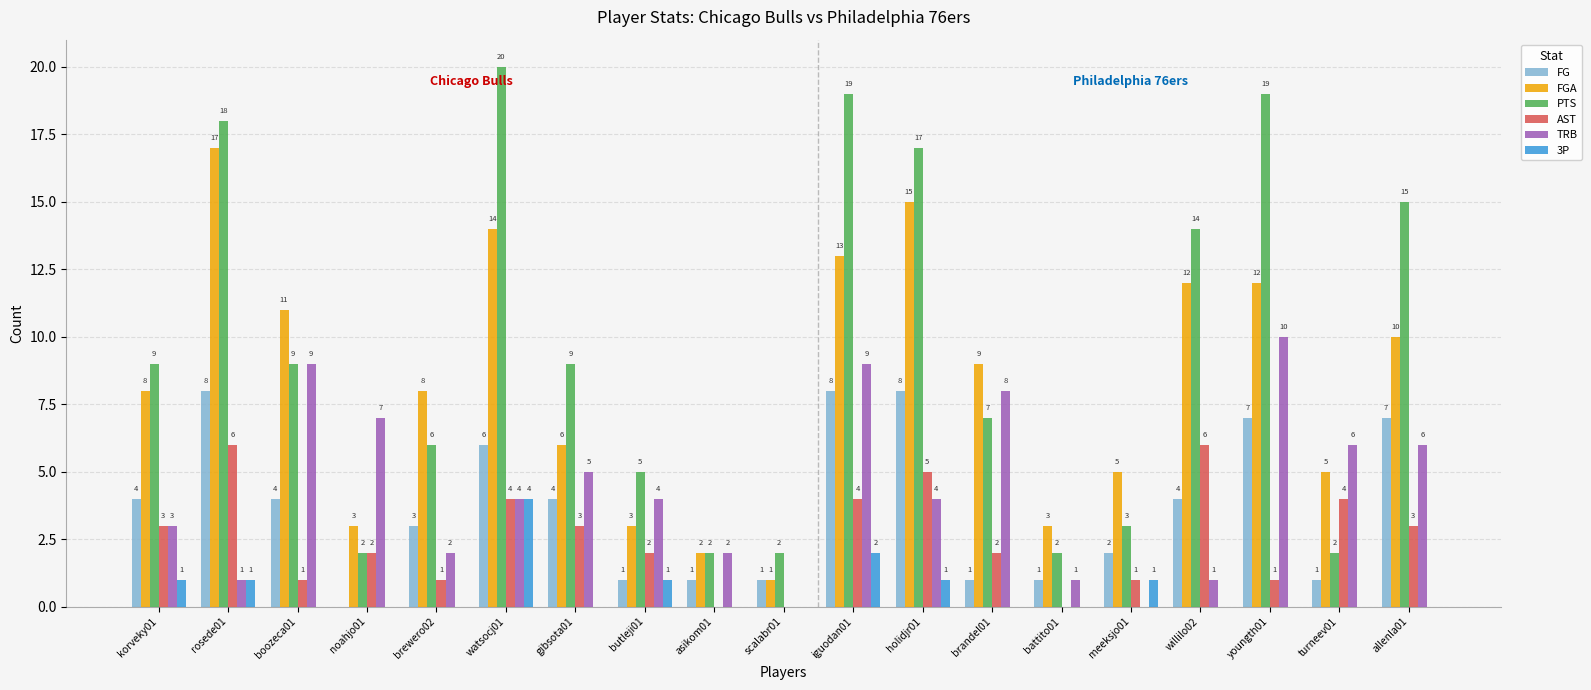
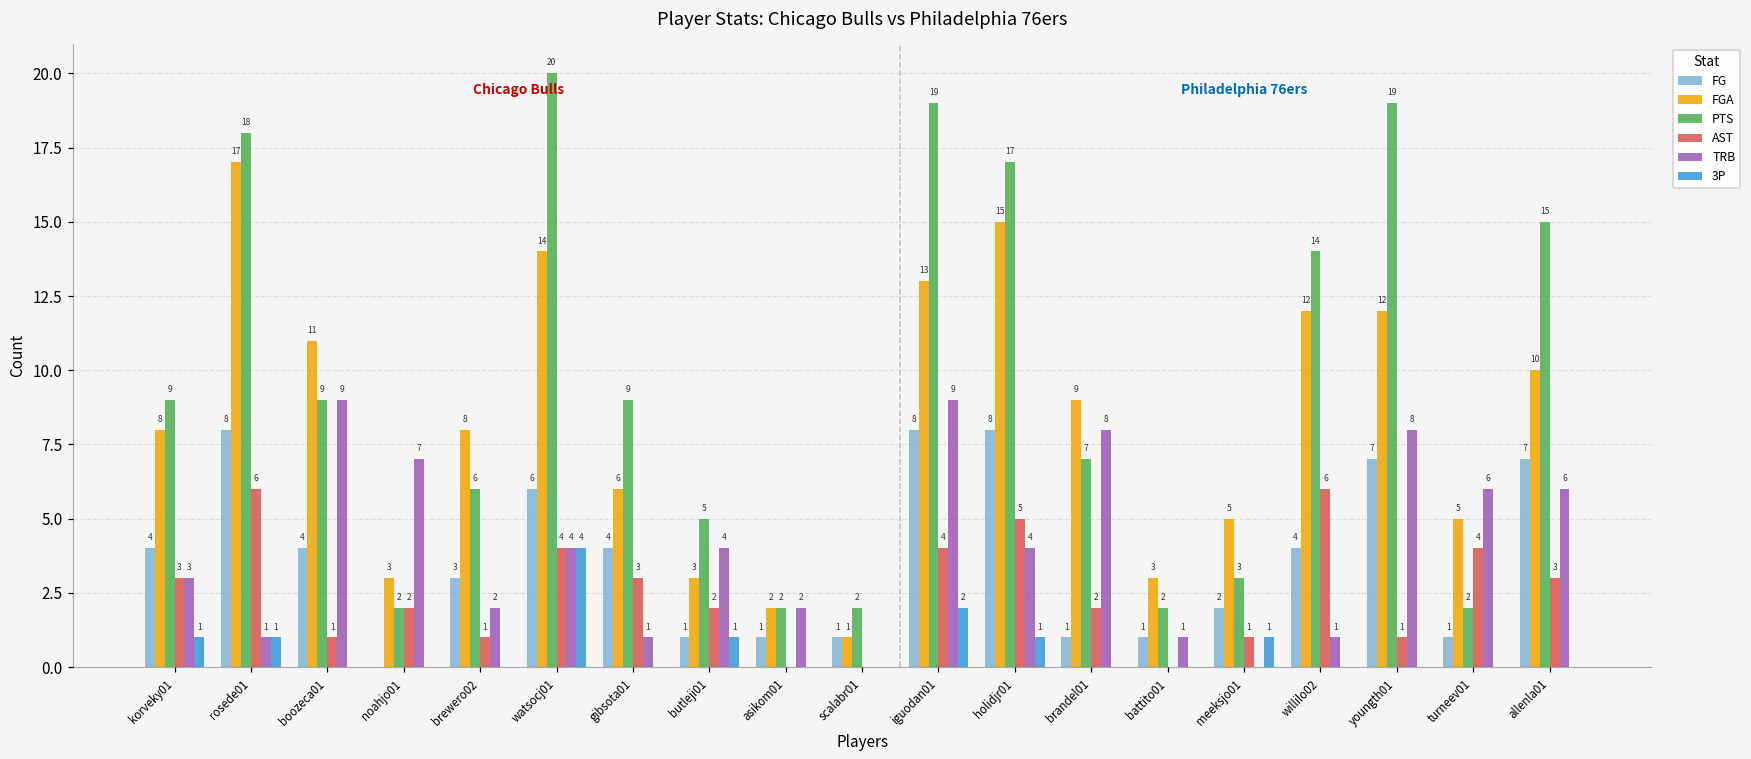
  {
    "FG": {
      "korveky01": 4,
      "rosede01": 8,
      "boozeca01": 4,
      "brewero02": 3,
      "watsocj01": 6,
      "gibsota01": 4,
      "butleji01": 1,
      "asikom01": 1,
      "scalabr01": 1,
      "iguodan01": 8,
      "holidjr01": 8,
      "brandel01": 1,
      "battito01": 1,
      "meeksjo01": 2,
      "willilo02": 4,
      "youngth01": 7,
      "turneev01": 1,
      "allenla01": 7
    },
    "FGA": {
      "korveky01": 8,
      "rosede01": 17,
      "boozeca01": 11,
      "noahjo01": 3,
      "brewero02": 8,
      "watsocj01": 14,
      "gibsota01": 6,
      "butleji01": 3,
      "asikom01": 2,
      "scalabr01": 1,
      "iguodan01": 13,
      "holidjr01": 15,
      "brandel01": 9,
      "battito01": 3,
      "meeksjo01": 5,
      "willilo02": 12,
      "youngth01": 12,
      "turneev01": 5,
      "allenla01": 10
    },
    "PTS": {
      "korveky01": 9,
      "rosede01": 18,
      "boozeca01": 9,
      "noahjo01": 2,
      "brewero02": 6,
      "watsocj01": 20,
      "gibsota01": 9,
      "butleji01": 5,
      "asikom01": 2,
      "scalabr01": 2,
      "iguodan01": 19,
      "holidjr01": 17,
      "brandel01": 7,
      "battito01": 2,
      "meeksjo01": 3,
      "willilo02": 14,
      "youngth01": 19,
      "turneev01": 2,
      "allenla01": 15
    },
    "AST": {
      "korveky01": 3,
      "rosede01": 6,
      "boozeca01": 1,
      "noahjo01": 2,
      "brewero02": 1,
      "watsocj01": 4,
      "gibsota01": 3,
      "butleji01": 2,
      "iguodan01": 4,
      "holidjr01": 5,
      "brandel01": 2,
      "meeksjo01": 1,
      "willilo02": 6,
      "youngth01": 1,
      "turneev01": 4,
      "allenla01": 3
    },
    "TRB": {
      "korveky01": 3,
      "rosede01": 1,
      "boozeca01": 9,
      "noahjo01": 7,
      "brewero02": 2,
      "watsocj01": 4,
-     "gibsota01": 5,
+     "gibsota01": 1,
      "butleji01": 4,
      "asikom01": 2,
      "iguodan01": 9,
      "holidjr01": 4,
      "brandel01": 8,
      "battito01": 1,
      "willilo02": 1,
-     "youngth01": 10,
+     "youngth01": 8,
      "turneev01": 6,
      "allenla01": 6
    },
    "3P": {
      "korveky01": 1,
      "rosede01": 1,
      "watsocj01": 4,
      "butleji01": 1,
      "iguodan01": 2,
      "holidjr01": 1,
      "meeksjo01": 1
    }
  }
